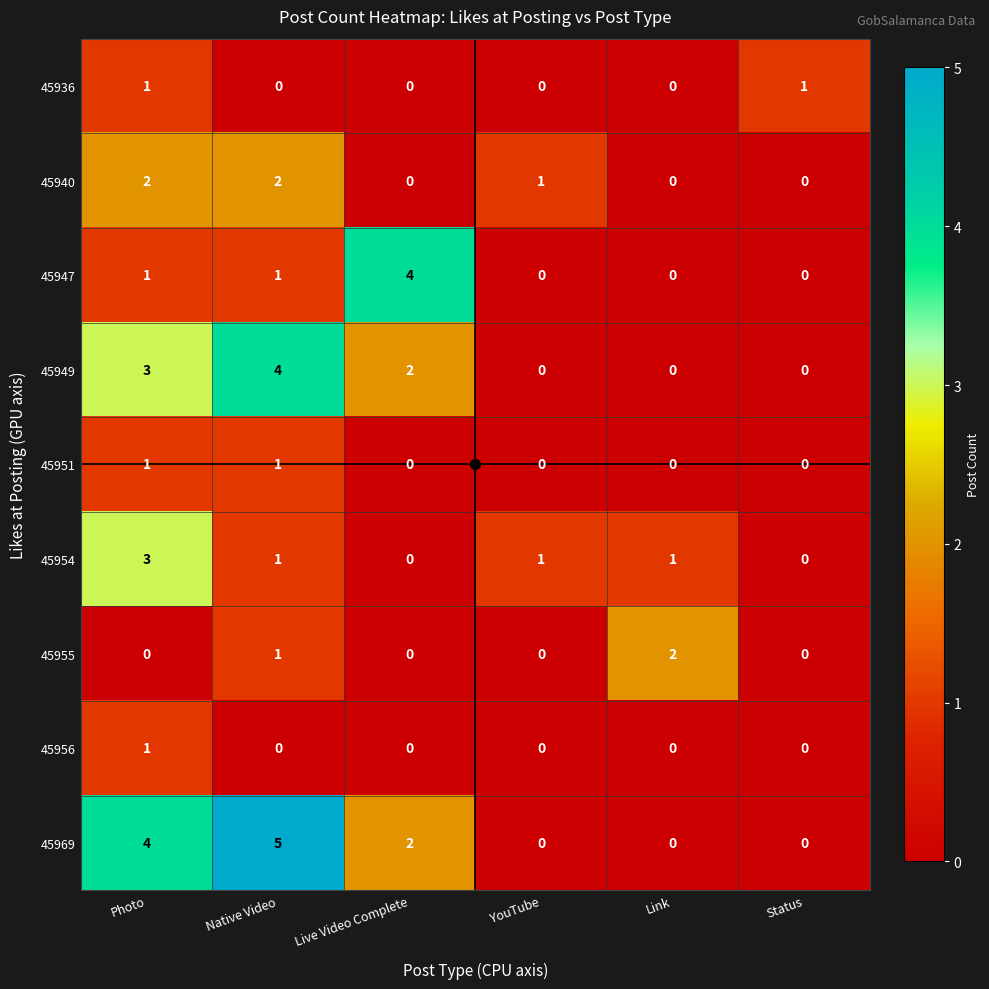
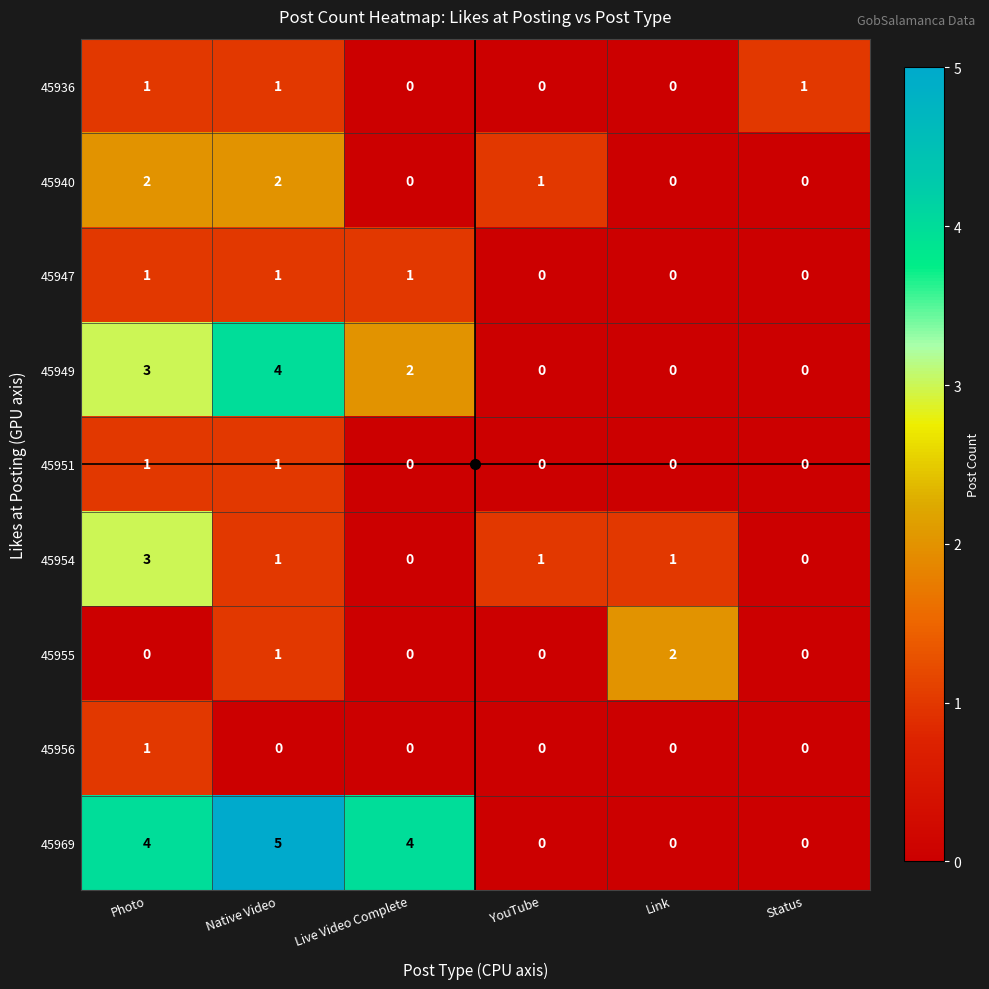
  {
    "45936": {
      "Photo": 1,
-     "Native Video": 0,
+     "Native Video": 1,
      "Live Video Complete": 0,
      "YouTube": 0,
      "Link": 0,
      "Status": 1
    },
    "45940": {
      "Photo": 2,
      "Native Video": 2,
      "Live Video Complete": 0,
      "YouTube": 1,
      "Link": 0,
      "Status": 0
    },
    "45947": {
      "Photo": 1,
      "Native Video": 1,
-     "Live Video Complete": 4,
+     "Live Video Complete": 1,
      "YouTube": 0,
      "Link": 0,
      "Status": 0
    },
    "45949": {
      "Photo": 3,
      "Native Video": 4,
      "Live Video Complete": 2,
      "YouTube": 0,
      "Link": 0,
      "Status": 0
    },
    "45951": {
      "Photo": 1,
      "Native Video": 1,
      "Live Video Complete": 0,
      "YouTube": 0,
      "Link": 0,
      "Status": 0
    },
    "45954": {
      "Photo": 3,
      "Native Video": 1,
      "Live Video Complete": 0,
      "YouTube": 1,
      "Link": 1,
      "Status": 0
    },
    "45955": {
      "Photo": 0,
      "Native Video": 1,
      "Live Video Complete": 0,
      "YouTube": 0,
      "Link": 2,
      "Status": 0
    },
    "45956": {
      "Photo": 1,
      "Native Video": 0,
      "Live Video Complete": 0,
      "YouTube": 0,
      "Link": 0,
      "Status": 0
    },
    "45969": {
      "Photo": 4,
      "Native Video": 5,
-     "Live Video Complete": 2,
+     "Live Video Complete": 4,
      "YouTube": 0,
      "Link": 0,
      "Status": 0
    }
  }
